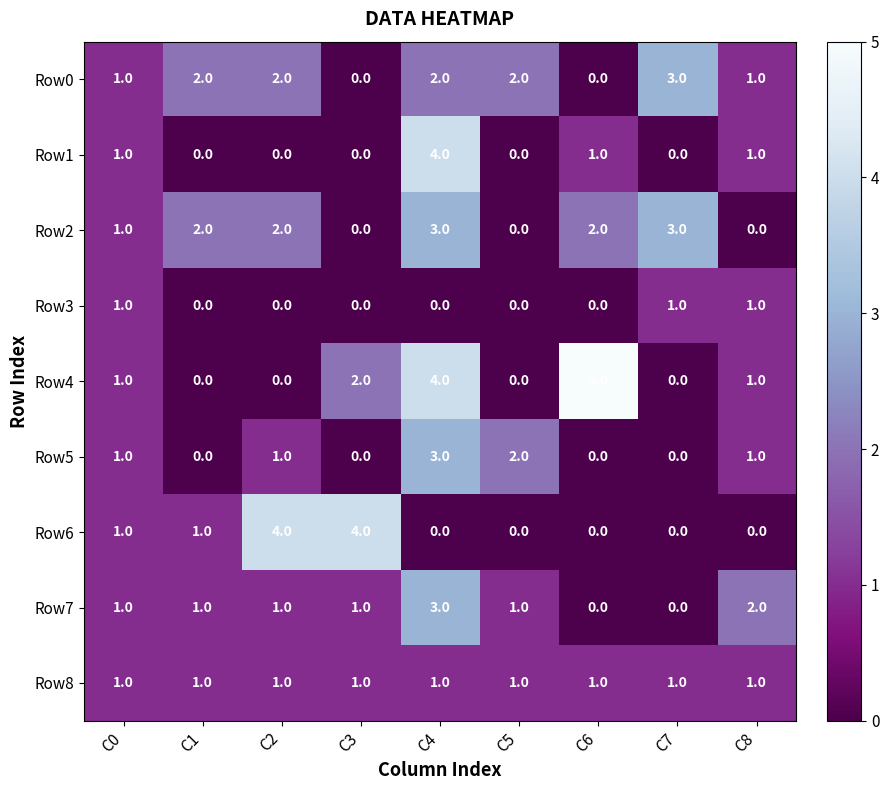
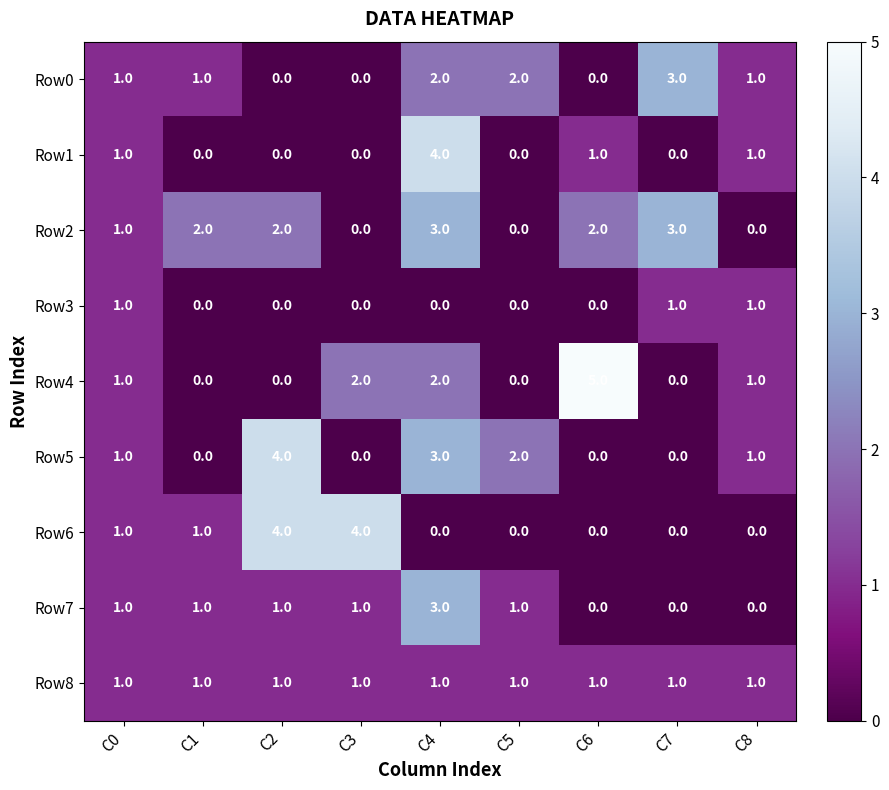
  {
    "Row0": {
      "C0": 1.0,
-     "C1": 2.0,
-     "C2": 2.0,
+     "C1": 1.0,
+     "C2": 0.0,
      "C3": 0.0,
      "C4": 2.0,
      "C5": 2.0,
      "C6": 0.0,
      "C7": 3.0,
      "C8": 1.0
    },
    "Row1": {
      "C0": 1.0,
      "C1": 0.0,
      "C2": 0.0,
      "C3": 0.0,
      "C4": 4.0,
      "C5": 0.0,
      "C6": 1.0,
      "C7": 0.0,
      "C8": 1.0
    },
    "Row2": {
      "C0": 1.0,
      "C1": 2.0,
      "C2": 2.0,
      "C3": 0.0,
      "C4": 3.0,
      "C5": 0.0,
      "C6": 2.0,
      "C7": 3.0,
      "C8": 0.0
    },
    "Row3": {
      "C0": 1.0,
      "C1": 0.0,
      "C2": 0.0,
      "C3": 0.0,
      "C4": 0.0,
      "C5": 0.0,
      "C6": 0.0,
      "C7": 1.0,
      "C8": 1.0
    },
    "Row4": {
      "C0": 1.0,
      "C1": 0.0,
      "C2": 0.0,
      "C3": 2.0,
-     "C4": 4.0,
+     "C4": 2.0,
      "C5": 0.0,
      "C7": 0.0,
      "C8": 1.0
    },
    "Row5": {
      "C0": 1.0,
      "C1": 0.0,
-     "C2": 1.0,
+     "C2": 4.0,
      "C3": 0.0,
      "C4": 3.0,
      "C5": 2.0,
      "C6": 0.0,
      "C7": 0.0,
      "C8": 1.0
    },
    "Row6": {
      "C0": 1.0,
      "C1": 1.0,
      "C2": 4.0,
      "C3": 4.0,
      "C4": 0.0,
      "C5": 0.0,
      "C6": 0.0,
      "C7": 0.0,
      "C8": 0.0
    },
    "Row7": {
      "C0": 1.0,
      "C1": 1.0,
      "C2": 1.0,
      "C3": 1.0,
      "C4": 3.0,
      "C5": 1.0,
      "C6": 0.0,
      "C7": 0.0,
-     "C8": 2.0
+     "C8": 0.0
    },
    "Row8": {
      "C0": 1.0,
      "C1": 1.0,
      "C2": 1.0,
      "C3": 1.0,
      "C4": 1.0,
      "C5": 1.0,
      "C6": 1.0,
      "C7": 1.0,
      "C8": 1.0
    }
  }
